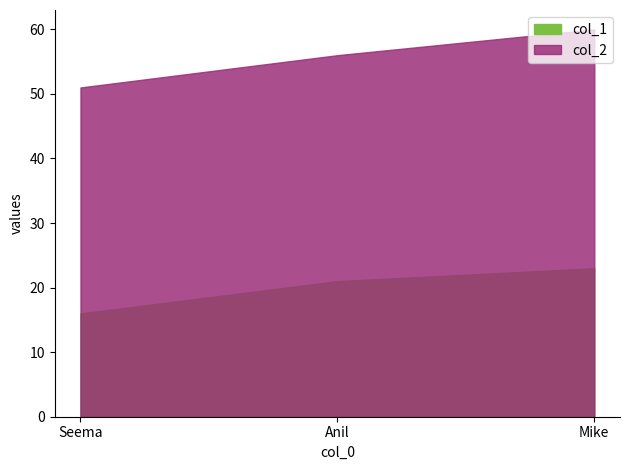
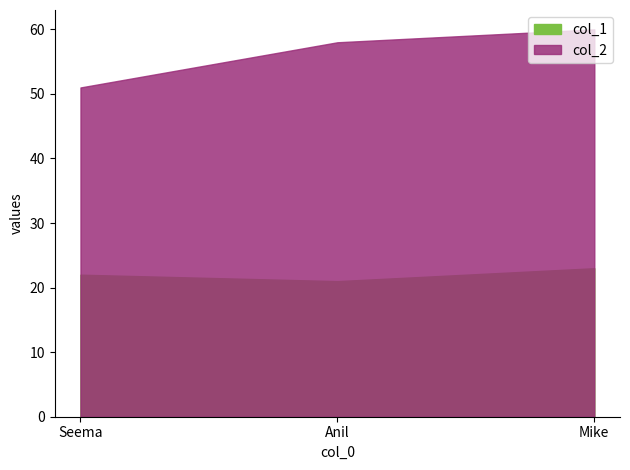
  {
    "col_1": {
-     "Seema": 16,
+     "Seema": 22,
      "Anil": 21,
      "Mike": 23
    },
    "col_2": {
      "Seema": 51,
-     "Anil": 56
+     "Anil": 58
    }
  }
